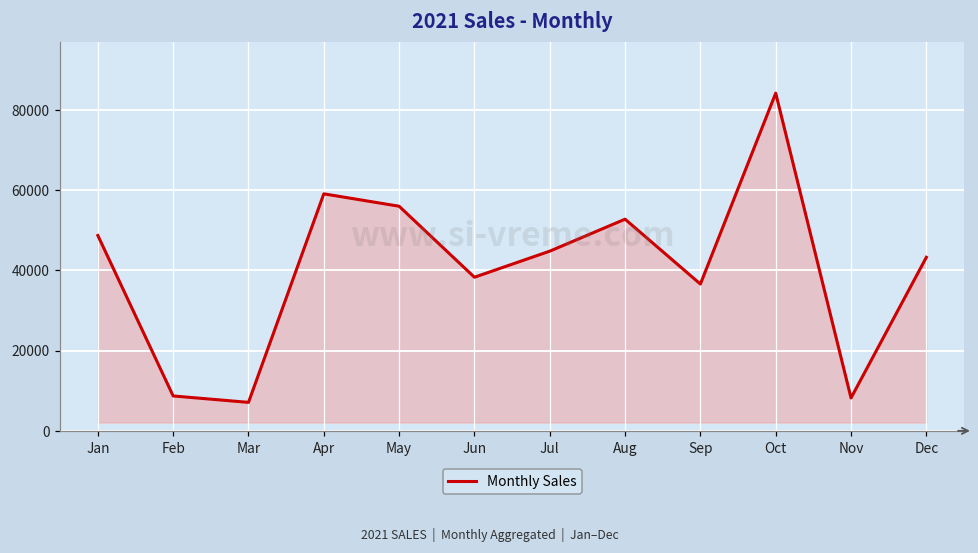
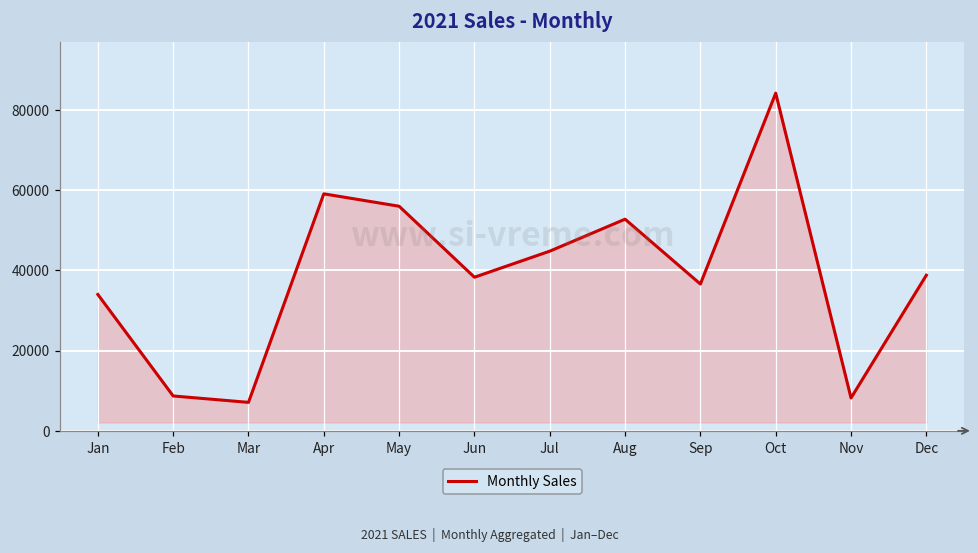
  {
-   "Jan": 49000,
+   "Jan": 34000,
    "Feb": 9000,
    "Mar": 7000,
    "Apr": 59000,
    "May": 56000,
    "Jun": 38000,
    "Jul": 45000,
    "Aug": 53000,
    "Sep": 37000,
    "Oct": 84000,
    "Nov": 8000,
-   "Dec": 43000
+   "Dec": 39000
  }
